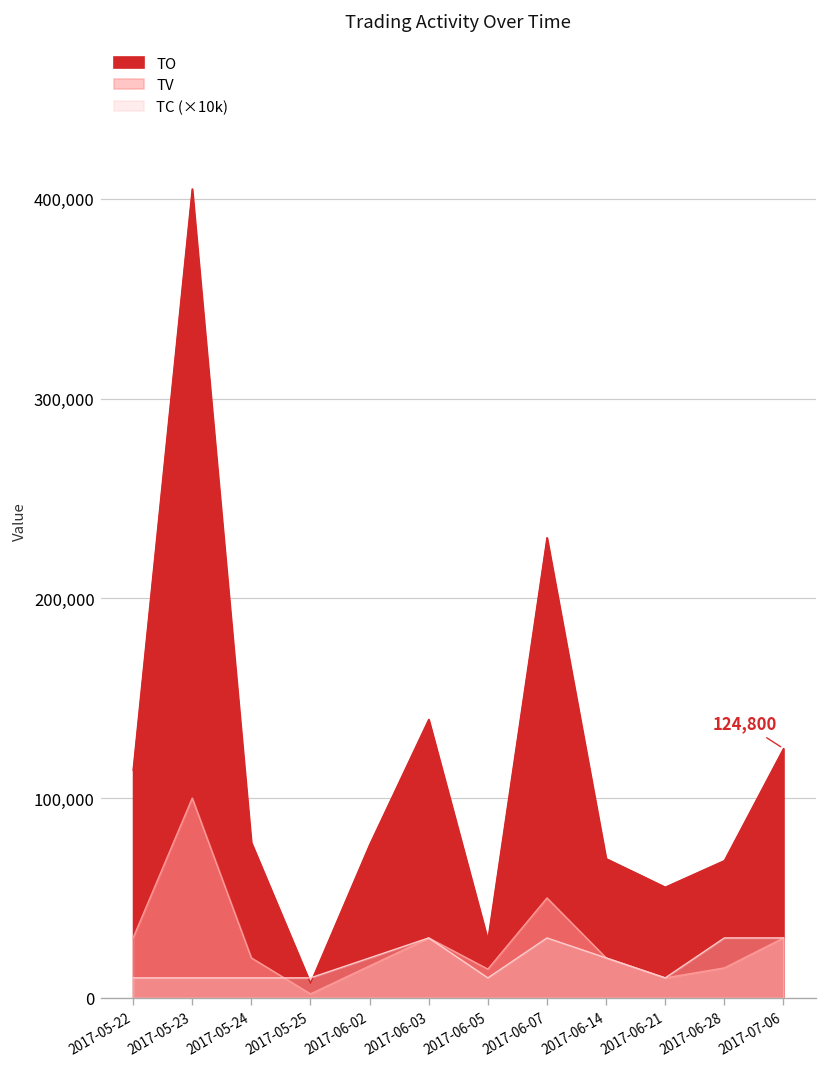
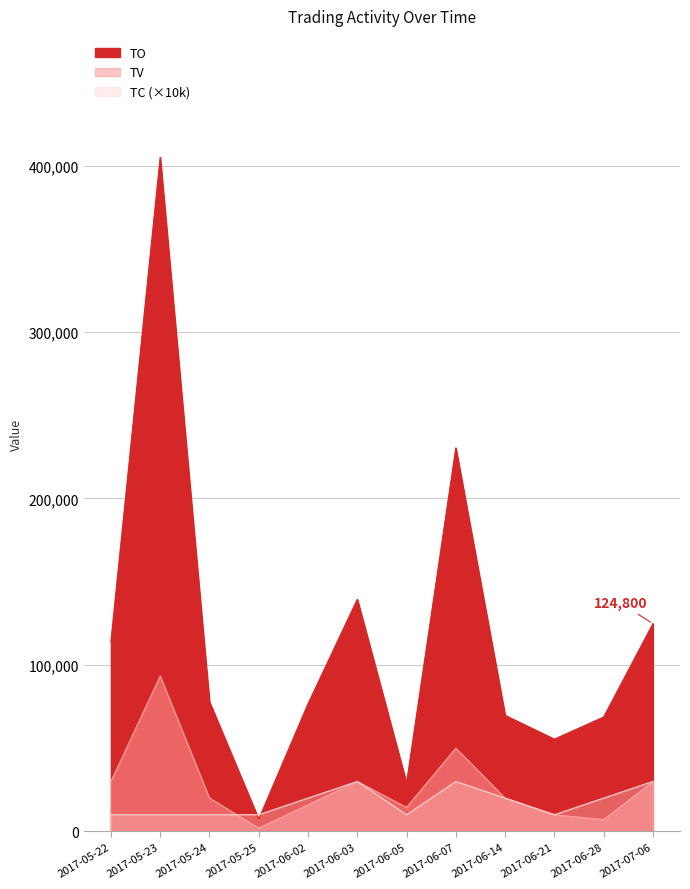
  {
    "TO": {
      "2017-07-06": "124,800"
    },
    "TV": {
      "2017-05-22": "30,000",
-     "2017-05-23": "100,000",
+     "2017-05-23": "93,000",
      "2017-05-24": "20,000",
      "2017-05-25": "2,000",
      "2017-06-02": "16,000",
      "2017-06-05": "14,000",
      "2017-06-07": "50,000",
-     "2017-06-28": "15,000"
+     "2017-06-28": "7,000"
    },
    "TC (×10k)": {
      "2017-05-22": "10,000",
      "2017-05-23": "10,000",
      "2017-05-24": "10,000",
      "2017-05-25": "10,000",
      "2017-06-02": "20,000",
      "2017-06-05": "10,000",
      "2017-06-07": "30,000",
-     "2017-06-28": "30,000"
+     "2017-06-28": "20,000"
    }
  }
